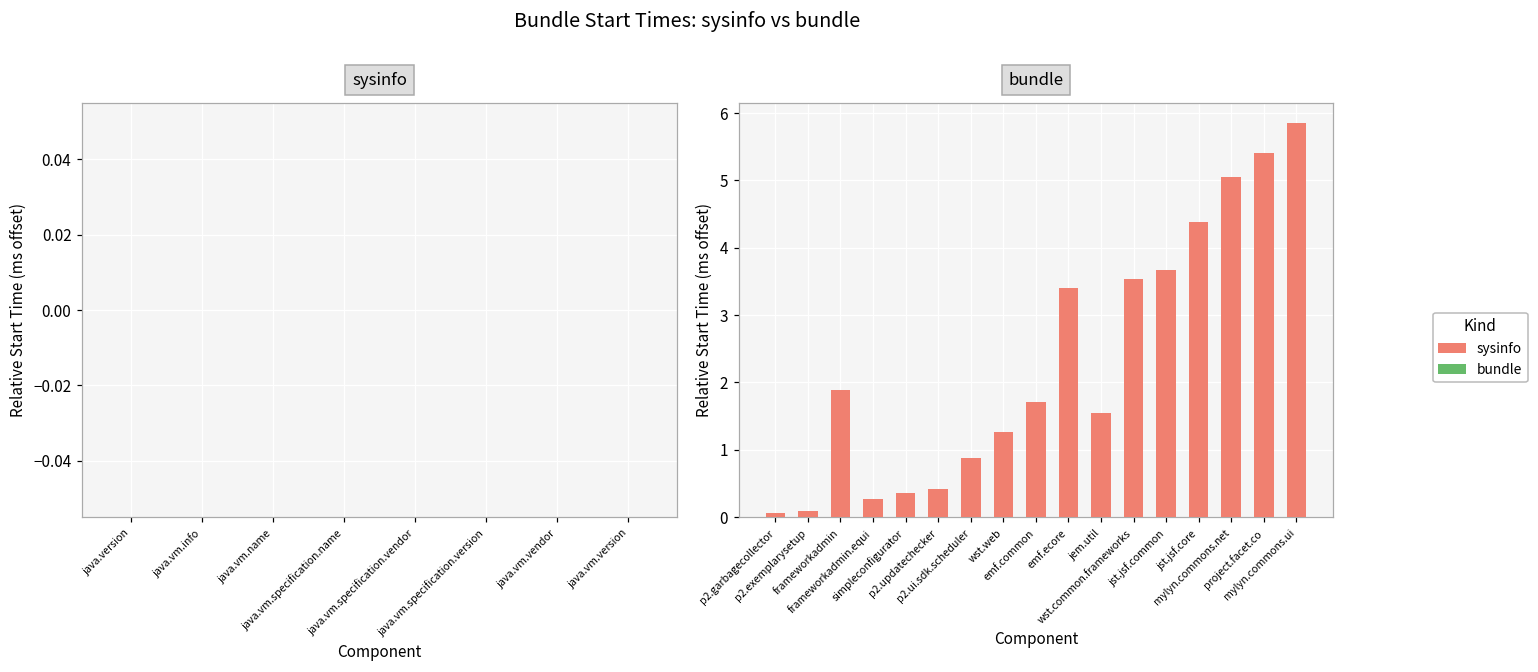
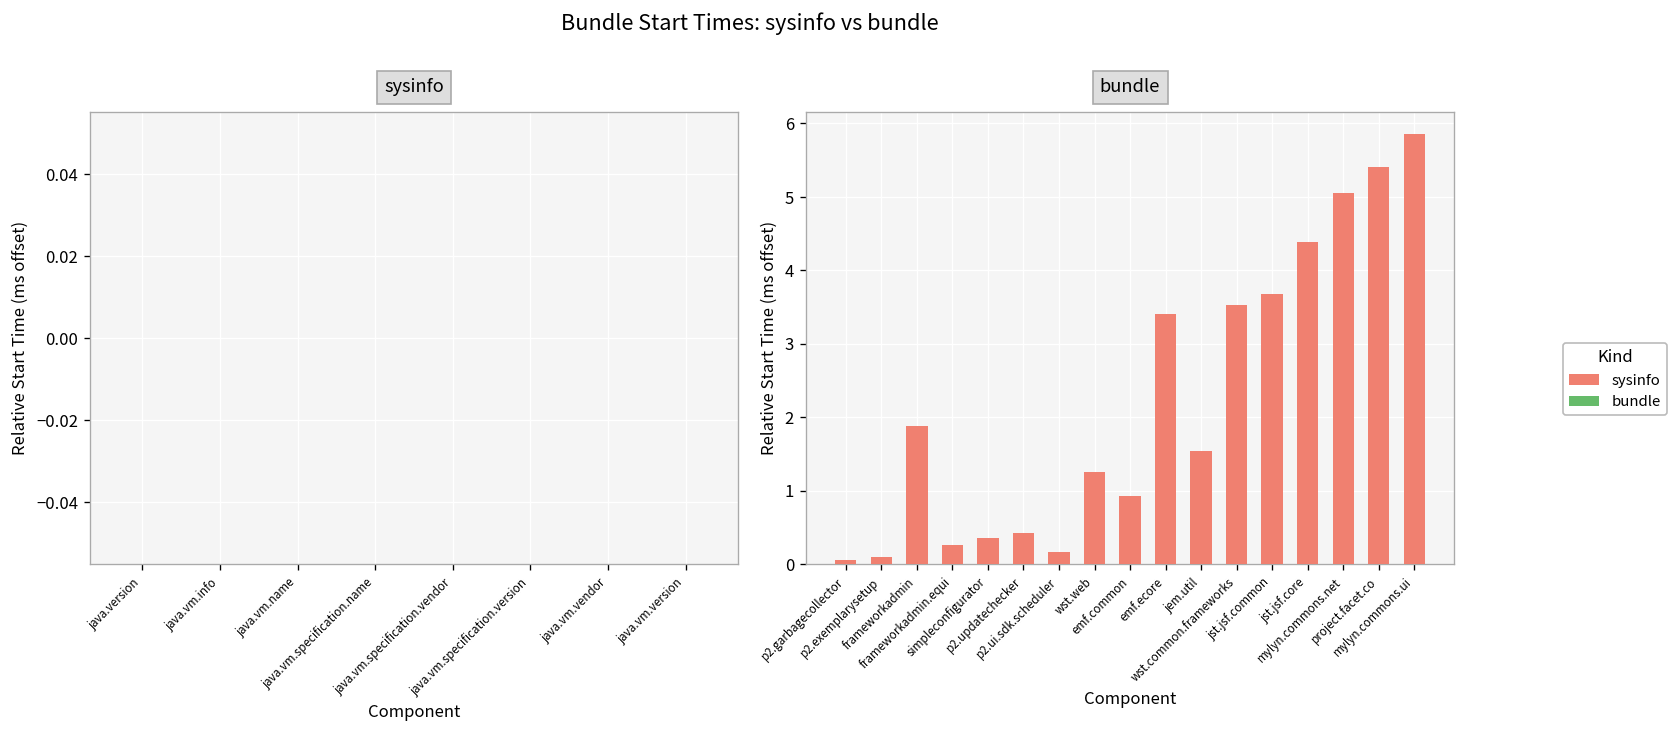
  {
    "sysinfo": {
      "java.version": 0.000,
      "java.vm.info": 0.000,
      "java.vm.name": 0.000,
      "java.vm.specification.name": 0.000,
      "java.vm.specification.vendor": 0.000,
      "java.vm.specification.version": 0.000,
      "java.vm.vendor": 0.000,
      "java.vm.version": 0.000
    },
    "bundle": {
      "p2.garbagecollector": 0.1,
      "p2.exemplarysetup": 0.1,
      "frameworkadmin": 1.9,
      "frameworkadmin.equi": 0.3,
      "simpleconfigurator": 0.4,
      "p2.updatechecker": 0.4,
-     "p2.ui.sdk.scheduler": 0.9,
+     "p2.ui.sdk.scheduler": 0.2,
      "wst.web": 1.3,
-     "emf.common": 1.7,
+     "emf.common": 0.9,
      "emf.ecore": 3.4,
      "jem.util": 1.5,
      "wst.common.frameworks": 3.5,
      "jst.jsf.common": 3.7,
      "jst.jsf.core": 4.4,
      "mylyn.commons.net": 5.0,
      "project.facet.co": 5.4,
      "mylyn.commons.ui": 5.9
    }
  }
